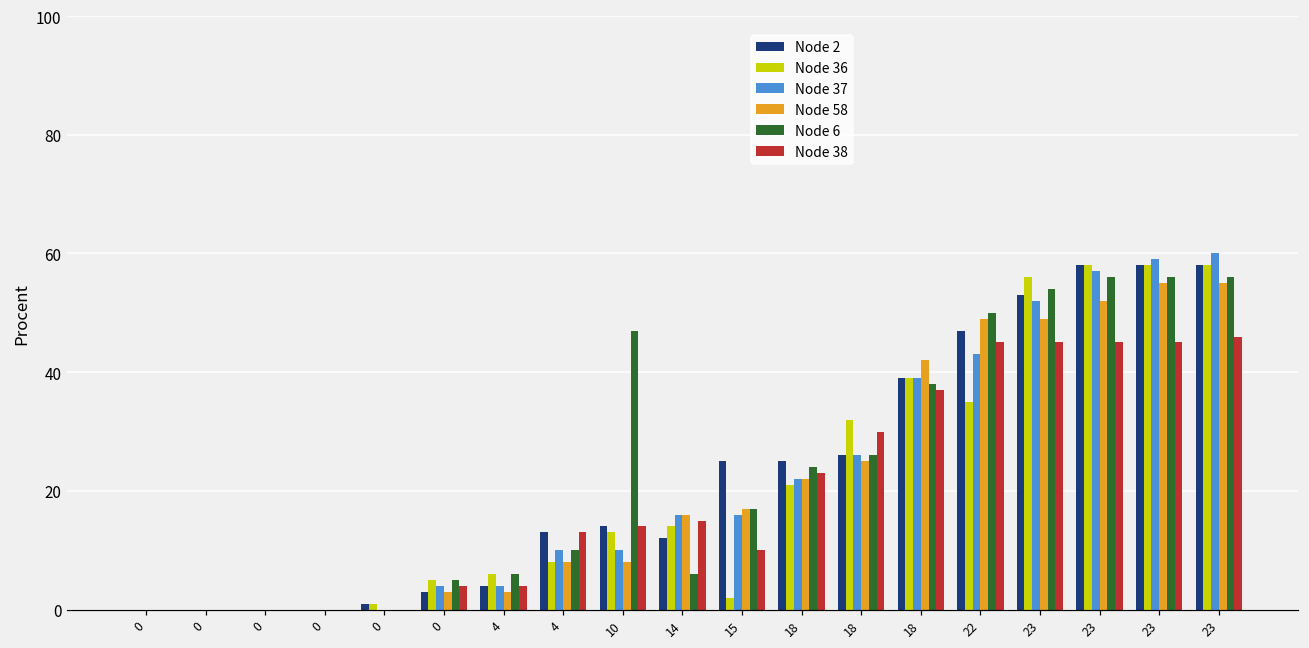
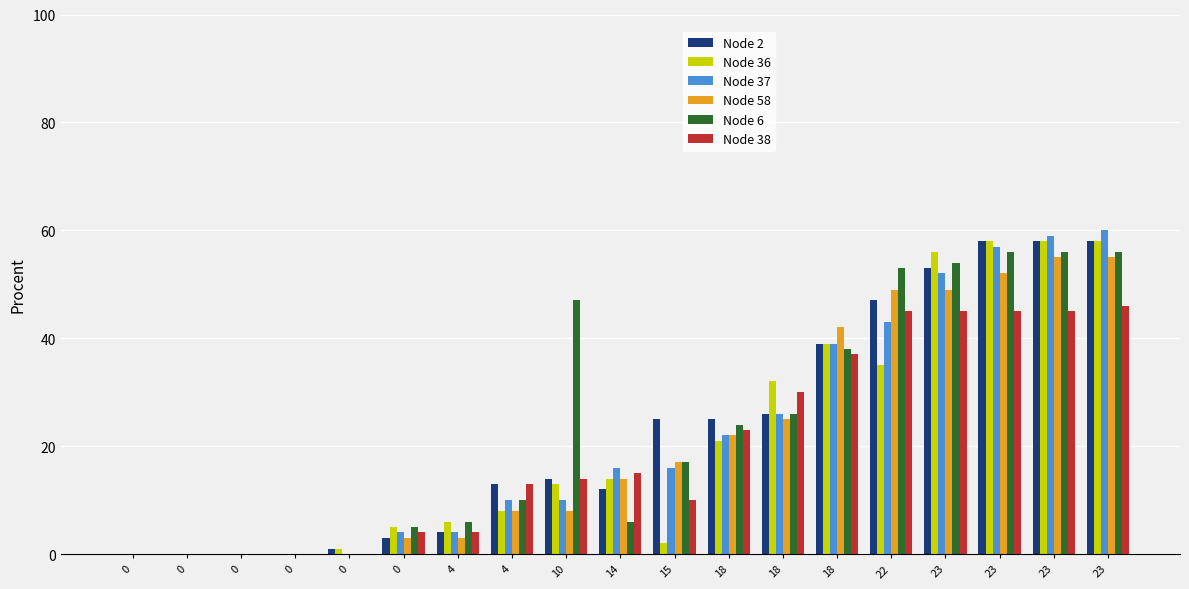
  {
    "Node 2": {
      "10": 14,
      "14": 12,
      "15": 25,
      "22": 47
    },
    "Node 36": {
      "10": 13,
      "14": 14,
      "15": 2,
      "22": 35
    },
    "Node 37": {
      "10": 10,
      "14": 16,
      "15": 16,
      "22": 43
    },
    "Node 58": {
      "10": 8,
-     "14": 16,
+     "14": 14,
      "15": 17,
      "22": 49
    },
    "Node 6": {
      "10": 47,
      "14": 6,
      "15": 17,
-     "22": 50
+     "22": 53
    },
    "Node 38": {
      "10": 14,
      "14": 15,
      "15": 10,
      "22": 45
    }
  }
